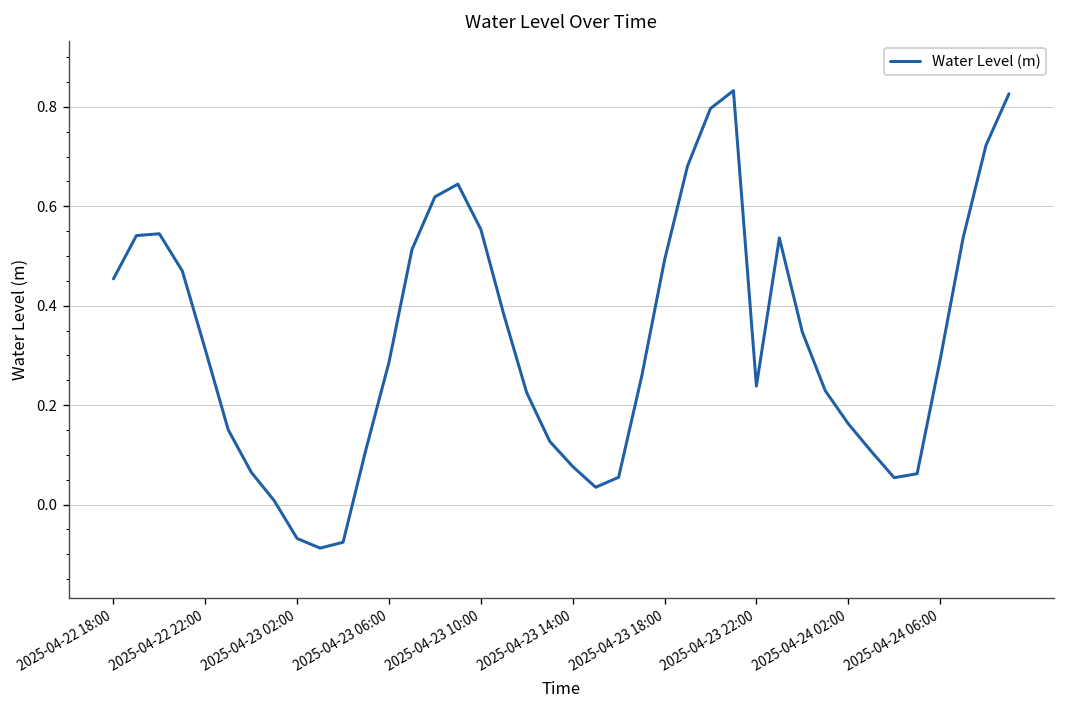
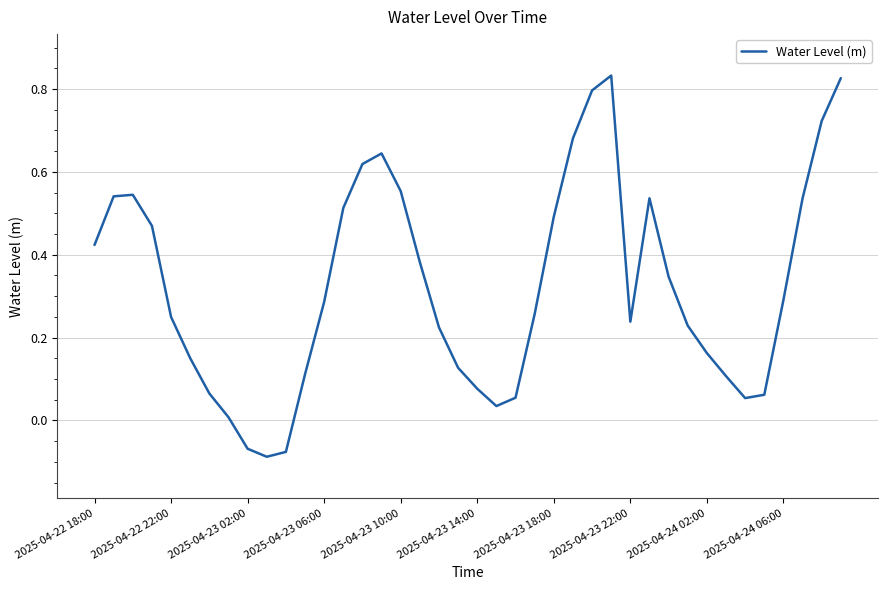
  {
-   "2025-04-22 18:00": 0.45,
-   "2025-04-22 22:00": 0.31,
+   "2025-04-22 18:00": 0.42,
+   "2025-04-22 22:00": 0.25,
    "2025-04-23 02:00": -0.07,
    "2025-04-23 06:00": 0.29,
    "2025-04-23 10:00": 0.55,
    "2025-04-23 14:00": 0.08,
    "2025-04-23 18:00": 0.49,
    "2025-04-23 22:00": 0.24,
    "2025-04-24 02:00": 0.16,
    "2025-04-24 06:00": 0.29
  }
